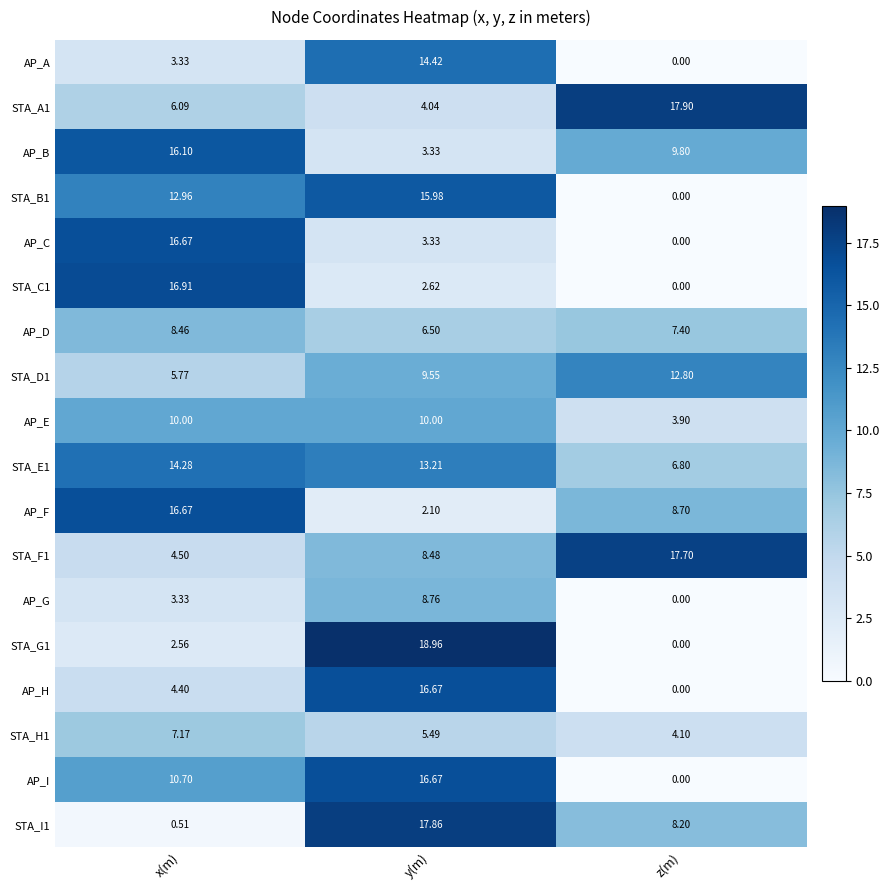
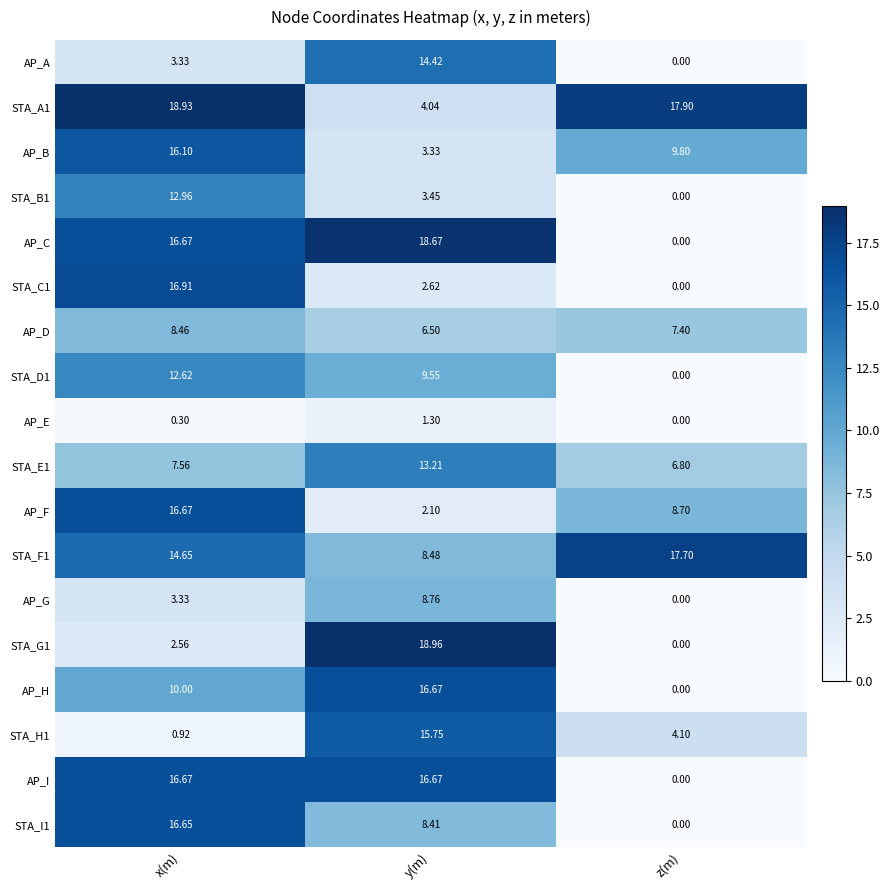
  {
    "AP_A": {
      "x(m)": 3.33,
      "y(m)": 14.42,
      "z(m)": 0.00
    },
    "STA_A1": {
-     "x(m)": 6.09,
+     "x(m)": 18.93,
      "y(m)": 4.04,
      "z(m)": 17.90
    },
    "AP_B": {
      "x(m)": 16.10,
      "y(m)": 3.33,
      "z(m)": 9.80
    },
    "STA_B1": {
      "x(m)": 12.96,
-     "y(m)": 15.98,
+     "y(m)": 3.45,
      "z(m)": 0.00
    },
    "AP_C": {
      "x(m)": 16.67,
-     "y(m)": 3.33,
+     "y(m)": 18.67,
      "z(m)": 0.00
    },
    "STA_C1": {
      "x(m)": 16.91,
      "y(m)": 2.62,
      "z(m)": 0.00
    },
    "AP_D": {
      "x(m)": 8.46,
      "y(m)": 6.50,
      "z(m)": 7.40
    },
    "STA_D1": {
-     "x(m)": 5.77,
+     "x(m)": 12.62,
      "y(m)": 9.55,
-     "z(m)": 12.80
+     "z(m)": 0.00
    },
    "AP_E": {
-     "x(m)": 10.00,
-     "y(m)": 10.00,
-     "z(m)": 3.90
+     "x(m)": 0.30,
+     "y(m)": 1.30,
+     "z(m)": 0.00
    },
    "STA_E1": {
-     "x(m)": 14.28,
+     "x(m)": 7.56,
      "y(m)": 13.21,
      "z(m)": 6.80
    },
    "AP_F": {
      "x(m)": 16.67,
      "y(m)": 2.10,
      "z(m)": 8.70
    },
    "STA_F1": {
-     "x(m)": 4.50,
+     "x(m)": 14.65,
      "y(m)": 8.48,
      "z(m)": 17.70
    },
    "AP_G": {
      "x(m)": 3.33,
      "y(m)": 8.76,
      "z(m)": 0.00
    },
    "STA_G1": {
      "x(m)": 2.56,
      "y(m)": 18.96,
      "z(m)": 0.00
    },
    "AP_H": {
-     "x(m)": 4.40,
+     "x(m)": 10.00,
      "y(m)": 16.67,
      "z(m)": 0.00
    },
    "STA_H1": {
-     "x(m)": 7.17,
-     "y(m)": 5.49,
+     "x(m)": 0.92,
+     "y(m)": 15.75,
      "z(m)": 4.10
    },
    "AP_I": {
-     "x(m)": 10.70,
+     "x(m)": 16.67,
      "y(m)": 16.67,
      "z(m)": 0.00
    },
    "STA_I1": {
-     "x(m)": 0.51,
-     "y(m)": 17.86,
-     "z(m)": 8.20
+     "x(m)": 16.65,
+     "y(m)": 8.41,
+     "z(m)": 0.00
    }
  }
